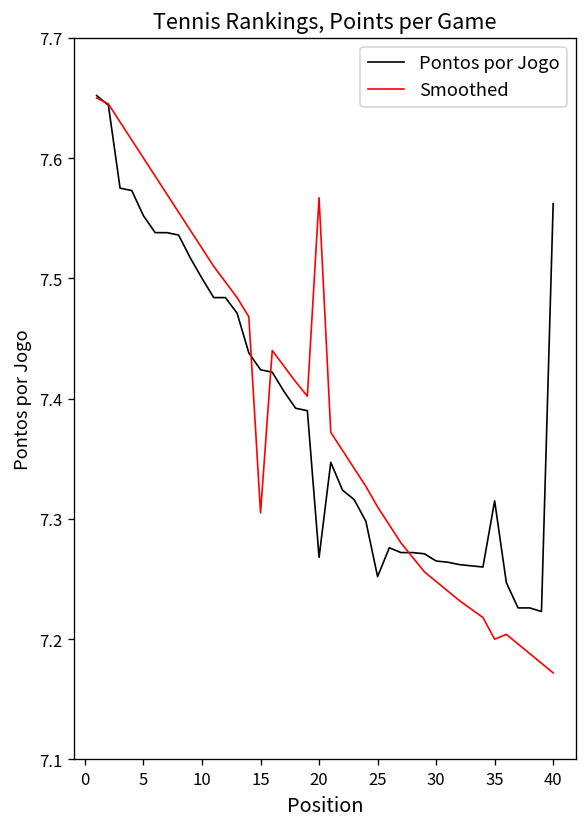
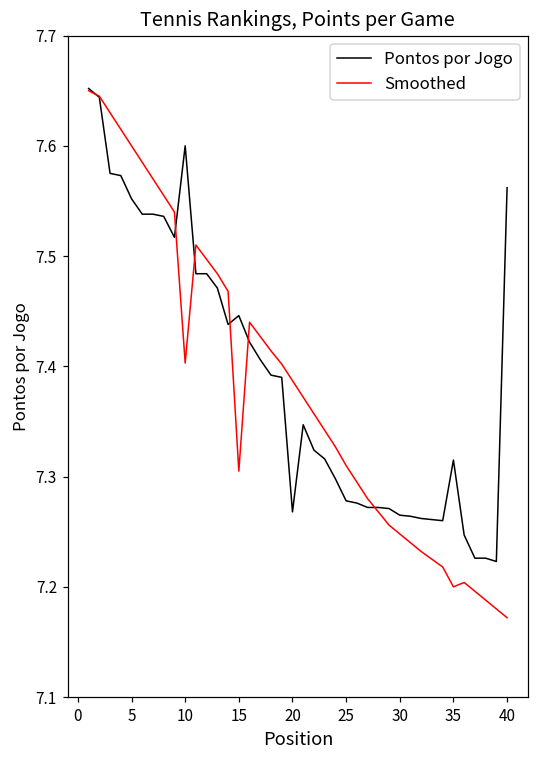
  {
    "Pontos por Jogo": {
      "5": 7.552,
-     "10": 7.5,
-     "15": 7.424,
+     "10": 7.6,
+     "15": 7.446,
      "20": 7.268,
-     "25": 7.252,
+     "25": 7.278,
      "30": 7.265,
      "35": 7.315,
      "40": 7.562
    },
    "Smoothed": {
      "5": 7.600,
-     "10": 7.525,
+     "10": 7.403,
      "15": 7.305,
-     "20": 7.567,
+     "20": 7.387,
      "25": 7.310,
      "30": 7.248,
      "35": 7.200,
      "40": 7.172
    }
  }
